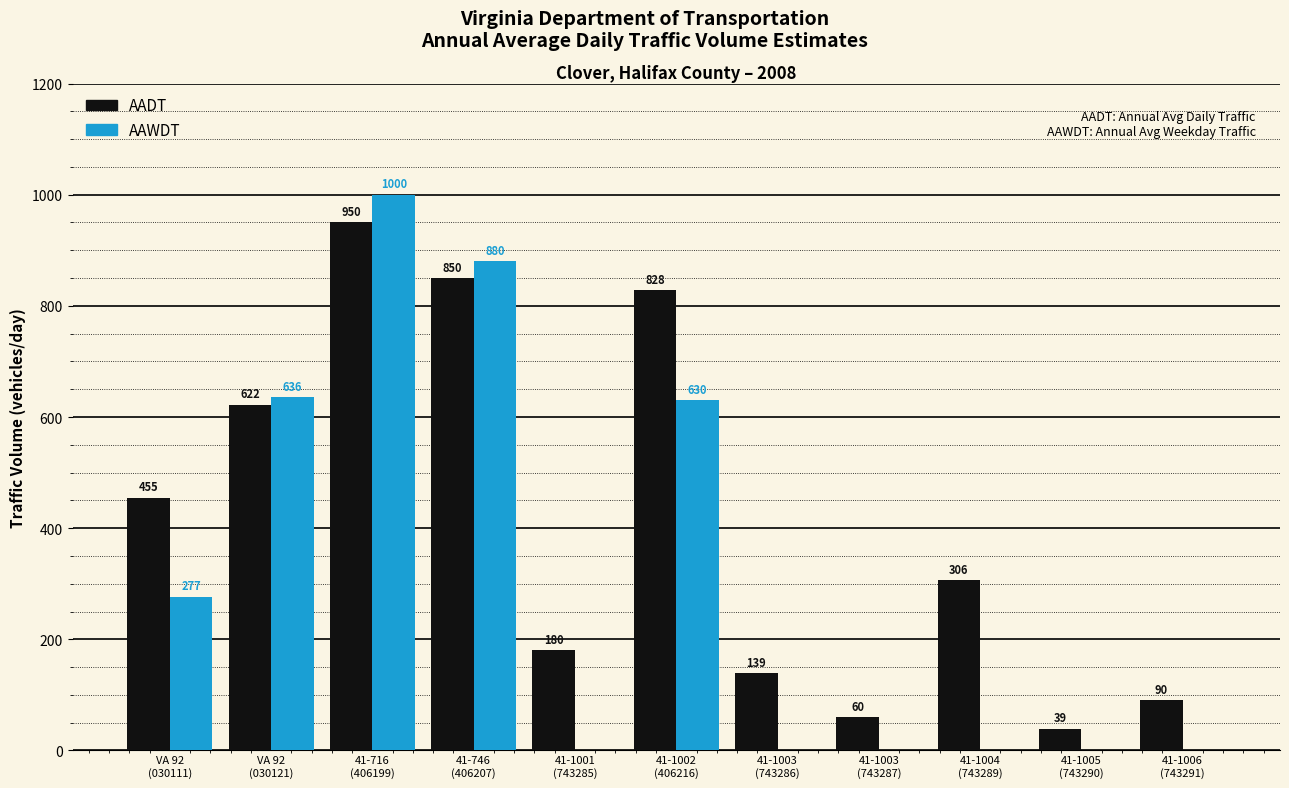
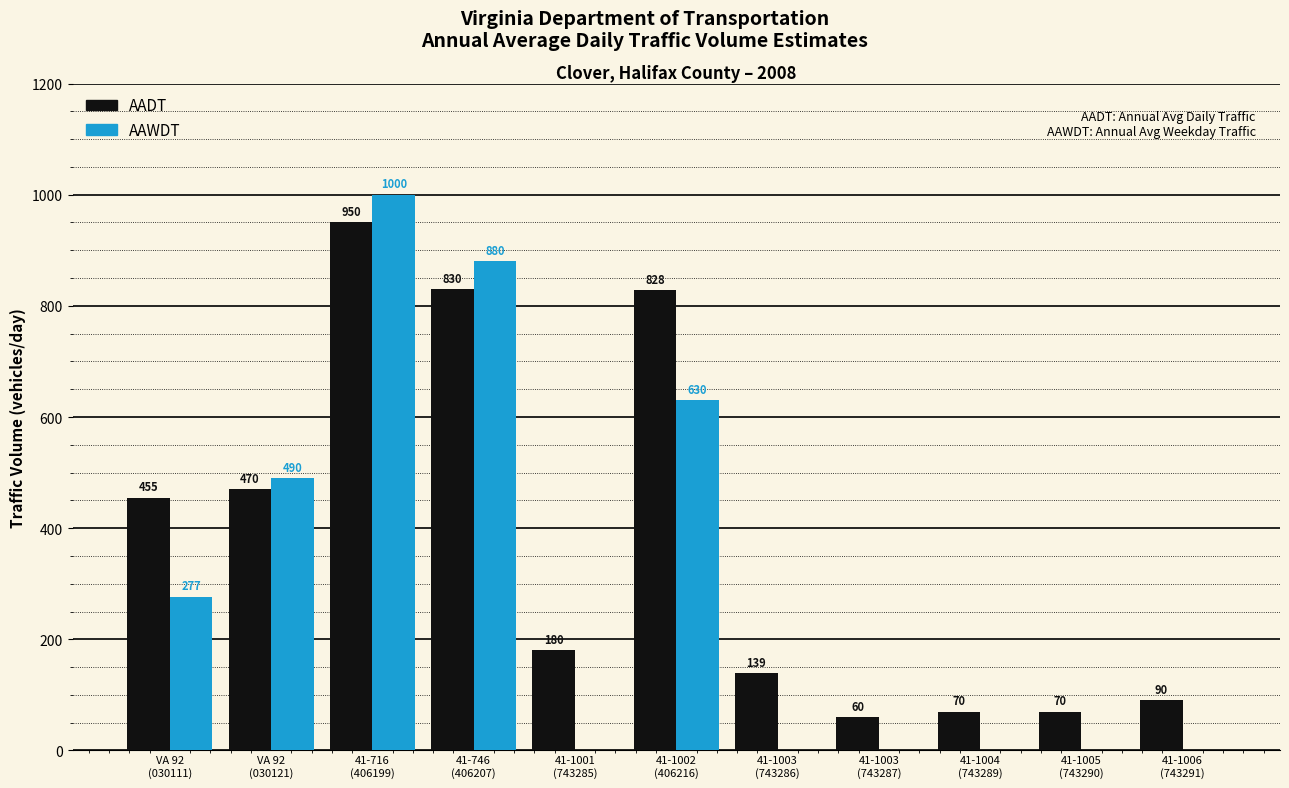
  {
    "AADT": {
      "VA 92 (030111)": 455,
-     "VA 92 (030121)": 622,
+     "VA 92 (030121)": 470,
      "41-716 (406199)": 950,
-     "41-746 (406207)": 850,
+     "41-746 (406207)": 830,
      "41-1001 (743285)": 180,
      "41-1002 (406216)": 828,
      "41-1003 (743286)": 139,
      "41-1003 (743287)": 60,
-     "41-1004 (743289)": 306,
-     "41-1005 (743290)": 39,
+     "41-1004 (743289)": 70,
+     "41-1005 (743290)": 70,
      "41-1006 (743291)": 90
    },
    "AAWDT": {
      "VA 92 (030111)": 277,
-     "VA 92 (030121)": 636,
+     "VA 92 (030121)": 490,
      "41-716 (406199)": 1000,
      "41-746 (406207)": 880,
      "41-1002 (406216)": 630
    }
  }
